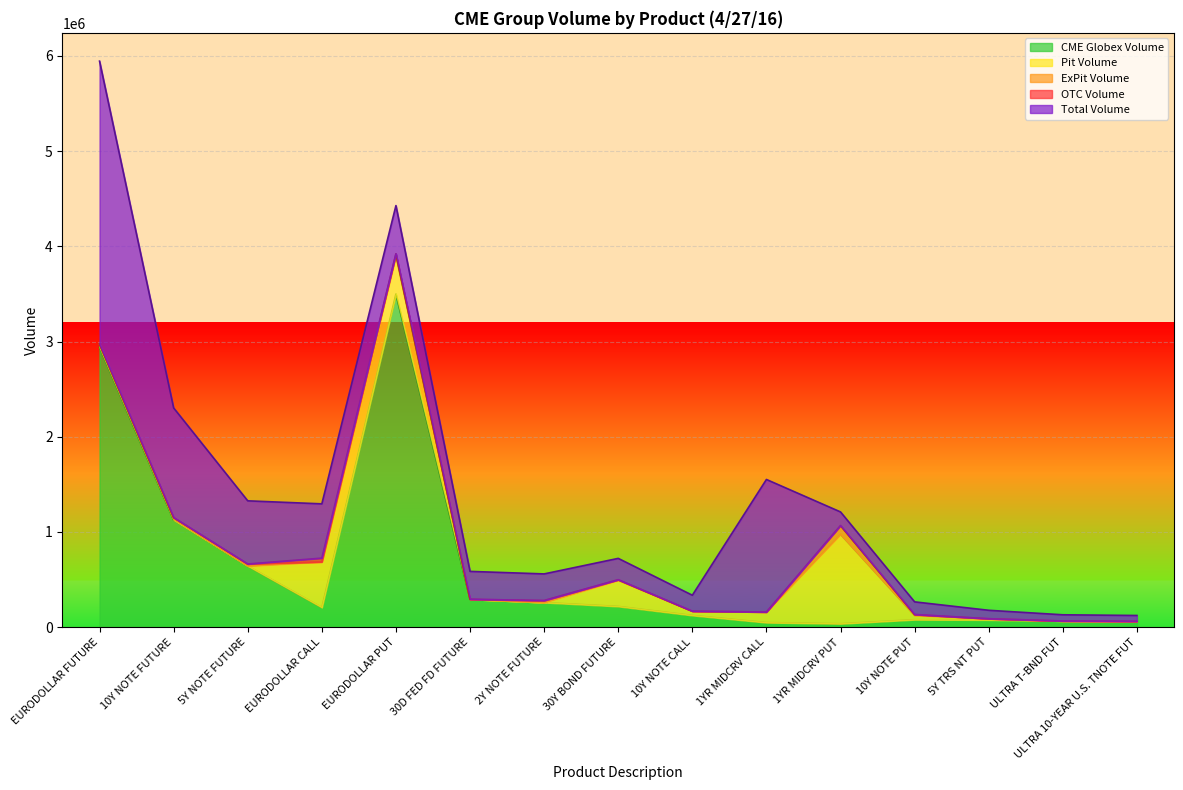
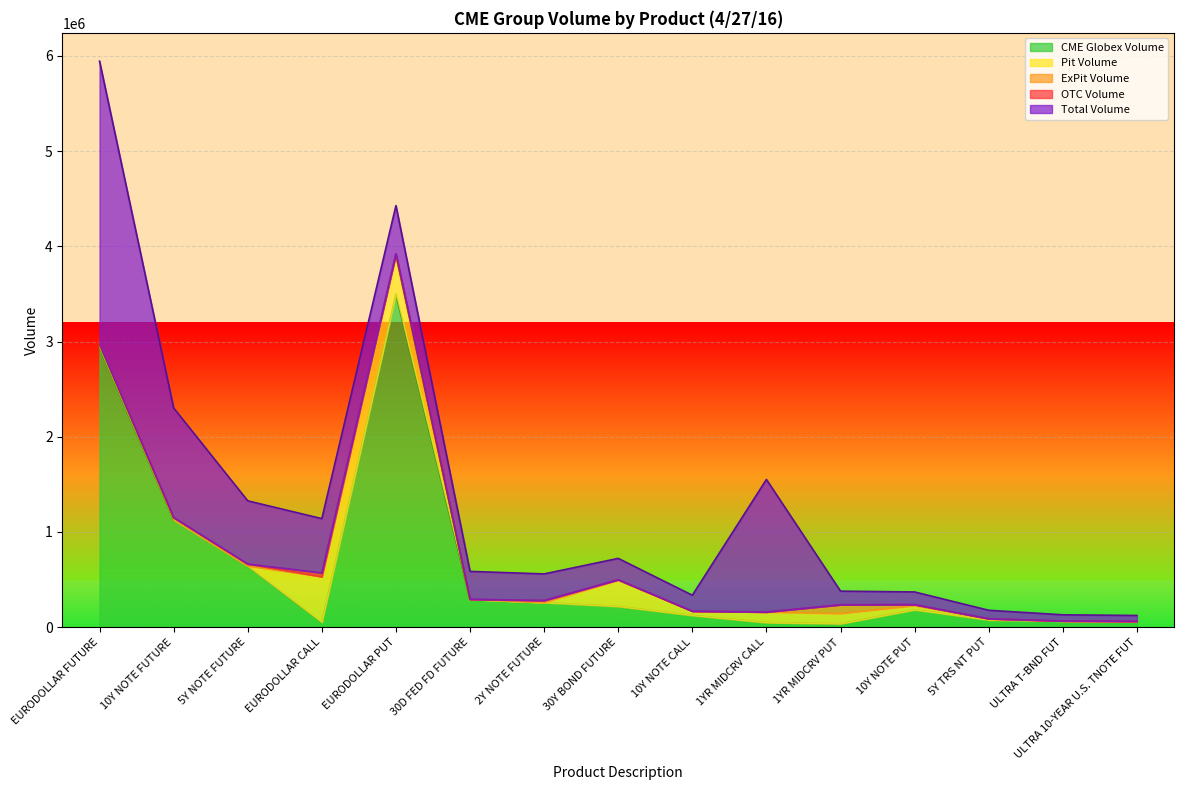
  {
    "CME Globex Volume": {
      "EURODOLLAR FUTURE": 2900000,
-     "EURODOLLAR CALL": 200000,
+     "EURODOLLAR CALL": 100000,
      "EURODOLLAR PUT": 3500000,
      "30Y BOND FUTURE": 200000,
      "10Y NOTE CALL": 100000,
      "1YR MIDCRV CALL": 0,
      "1YR MIDCRV PUT": 0,
-     "10Y NOTE PUT": 100000
+     "10Y NOTE PUT": 200000
    },
    "Pit Volume": {
-     "1YR MIDCRV PUT": 900000
+     "1YR MIDCRV PUT": 100000
    },
    "OTC Volume": {
      "EURODOLLAR CALL": 0
    },
    "Total Volume": {
      "EURODOLLAR FUTURE": 3000000,
      "10Y NOTE FUTURE": 1200000,
      "5Y NOTE FUTURE": 700000,
      "EURODOLLAR CALL": 600000,
      "EURODOLLAR PUT": 500000,
      "30D FED FD FUTURE": 300000,
      "2Y NOTE FUTURE": 300000,
      "30Y BOND FUTURE": 200000,
      "10Y NOTE CALL": 200000,
      "1YR MIDCRV CALL": 1400000,
      "1YR MIDCRV PUT": 100000,
      "10Y NOTE PUT": 100000,
      "5Y TRS NT PUT": 100000,
      "ULTRA T-BND FUT": 100000,
      "ULTRA 10-YEAR U.S. TNOTE FUT": 100000
    }
  }
